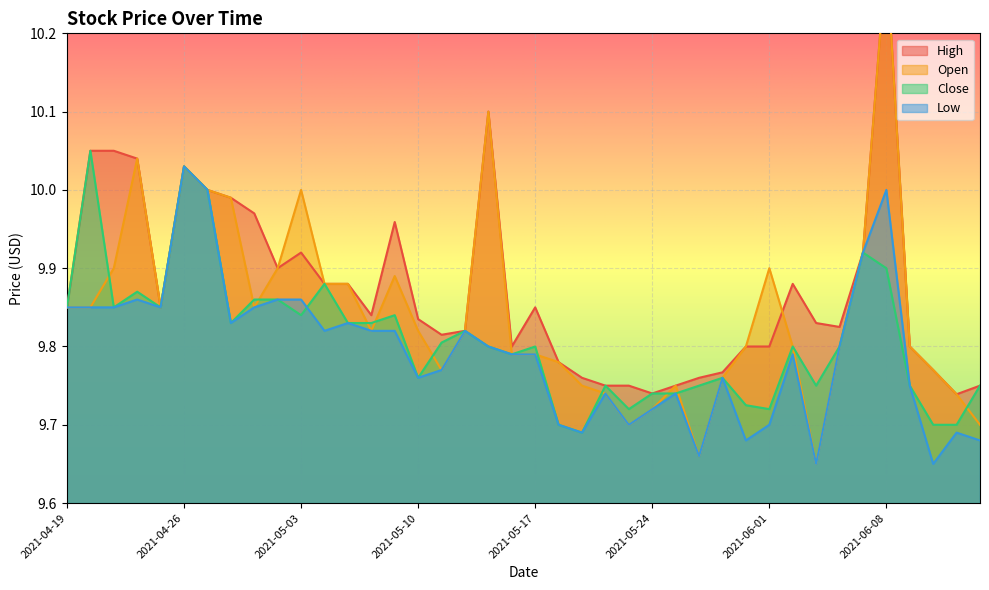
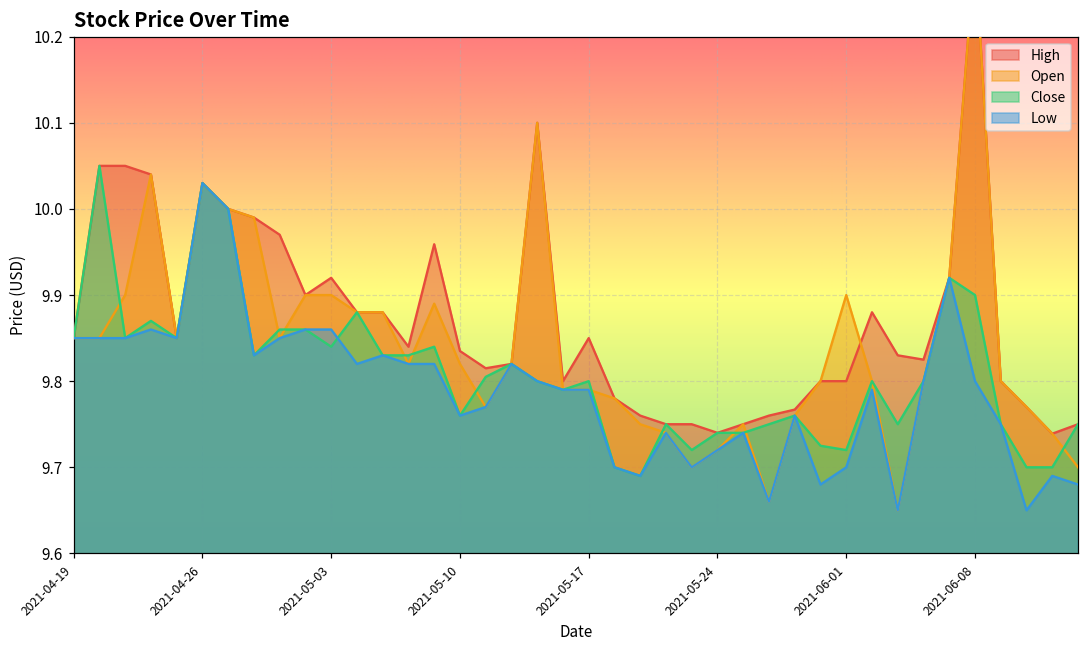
  {
    "High": {
      "2021-05-03": 9.92,
      "2021-05-10": 9.84,
      "2021-05-17": 9.85,
      "2021-06-01": 9.8
    },
    "Open": {
-     "2021-05-03": 10.0,
+     "2021-05-03": 9.9,
      "2021-05-10": 9.82,
      "2021-06-01": 9.9
    },
    "Close": {
      "2021-05-03": 9.84,
      "2021-05-17": 9.8,
      "2021-06-01": 9.72,
      "2021-06-08": 9.9
    },
    "Low": {
      "2021-05-03": 9.86,
      "2021-06-01": 9.7,
-     "2021-06-08": 10.0
+     "2021-06-08": 9.8
    }
  }
